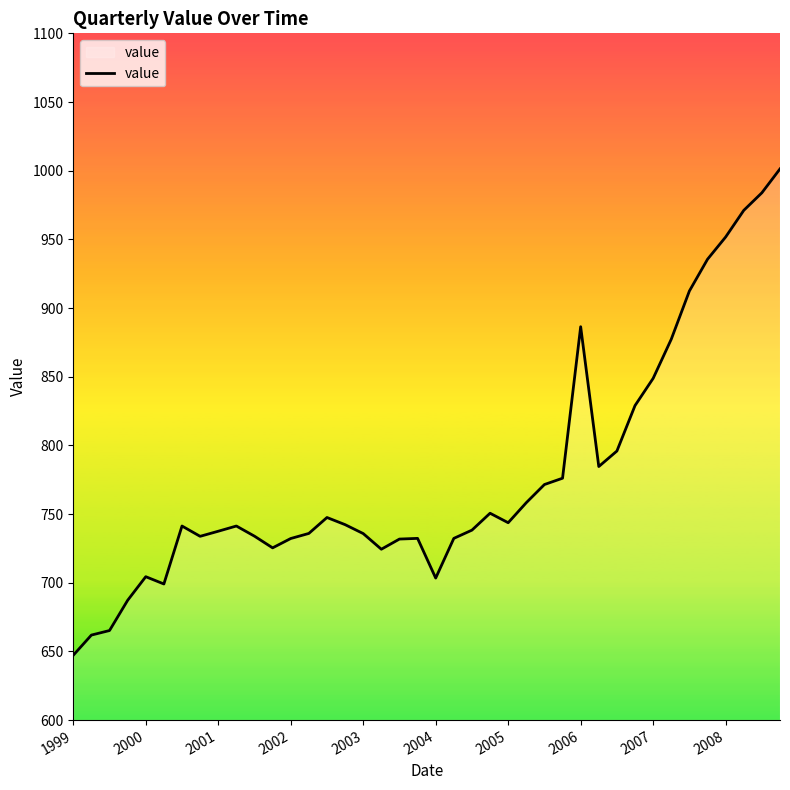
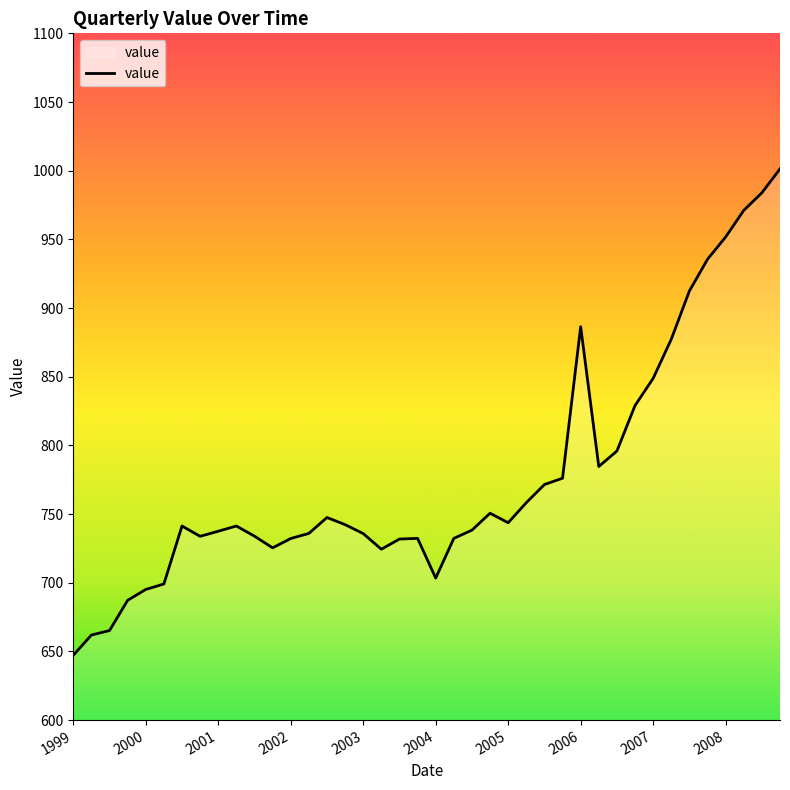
  {
    "1999": 647,
-   "2000": 704,
+   "2000": 695,
    "2001": 738,
    "2002": 732,
    "2003": 736,
    "2004": 703,
    "2005": 744,
    "2006": 886,
    "2007": 849,
    "2008": 952
  }
